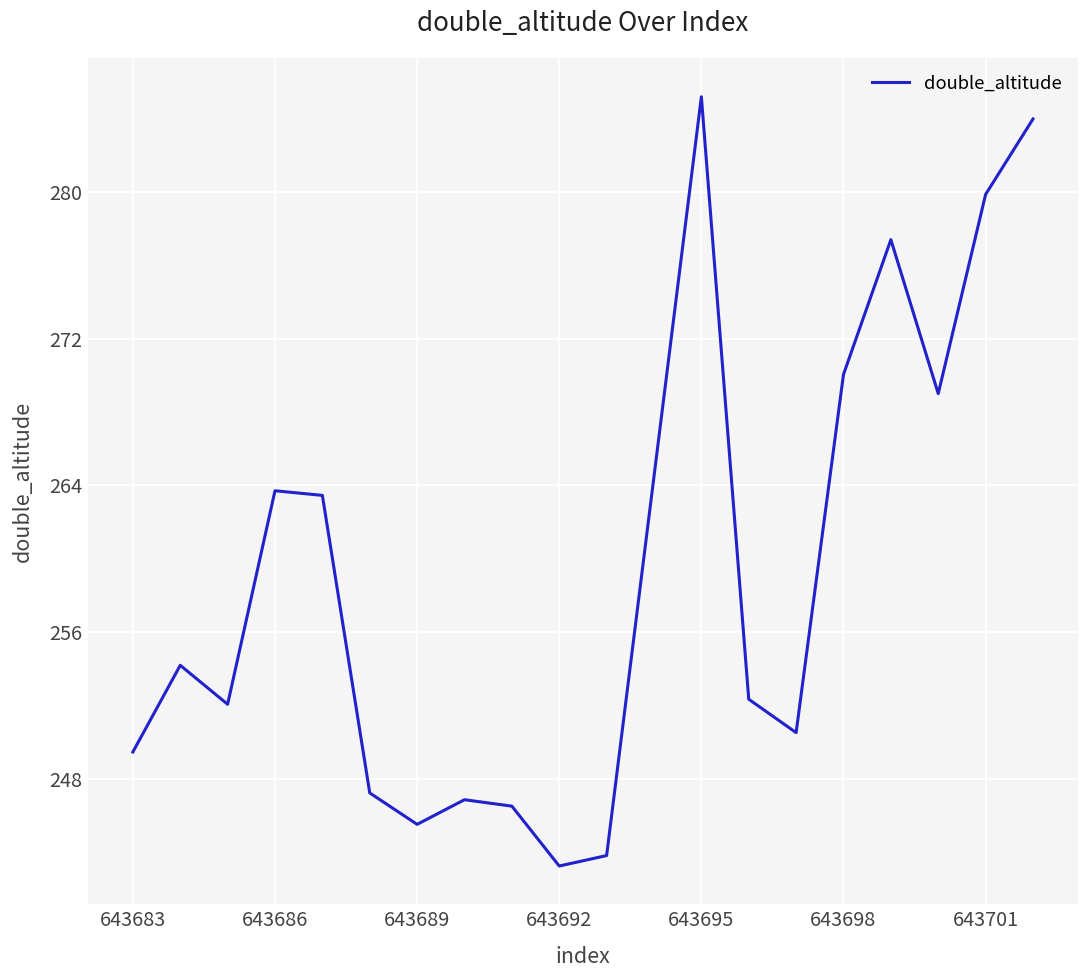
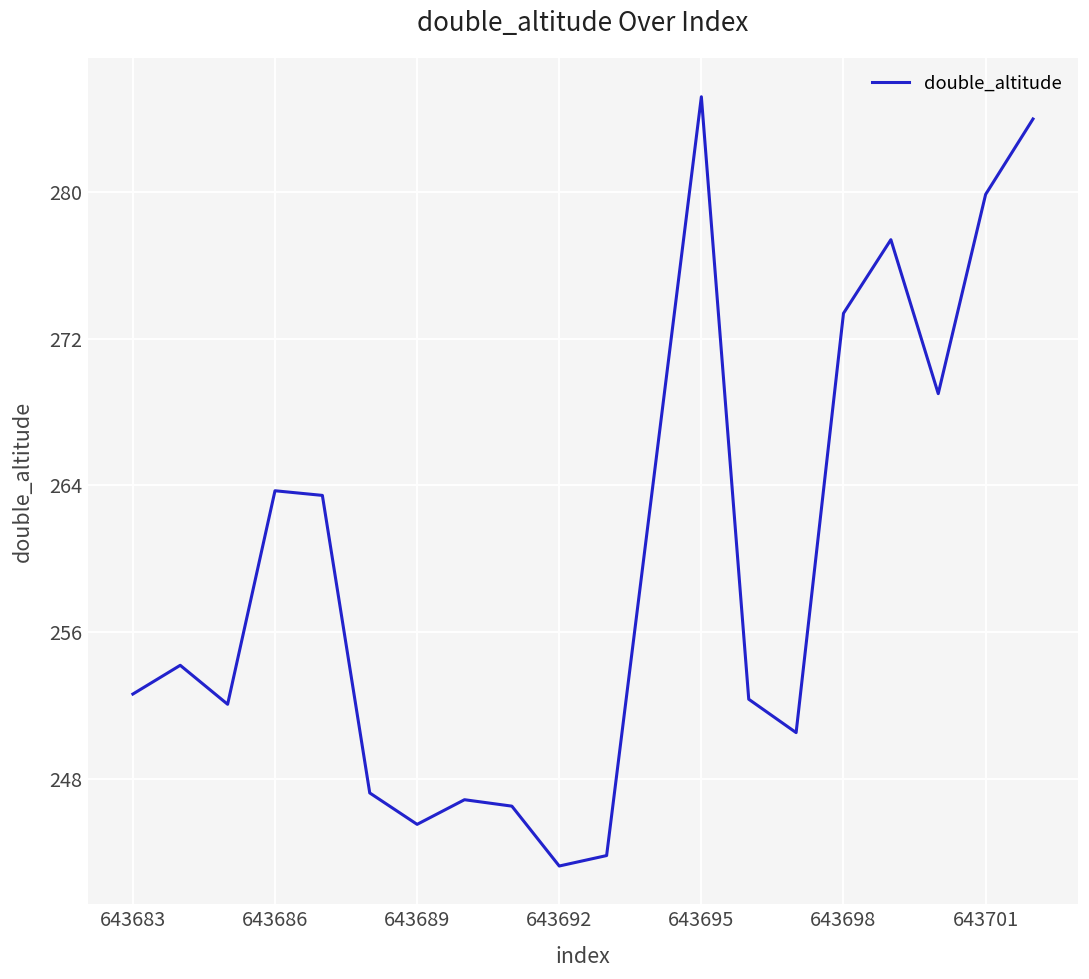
  {
-   "643683": 249.5,
+   "643683": 252.6,
    "643686": 263.7,
    "643689": 245.5,
    "643692": 243.3,
    "643695": 285.2,
-   "643698": 270.1,
+   "643698": 273.4,
    "643701": 279.9
  }
